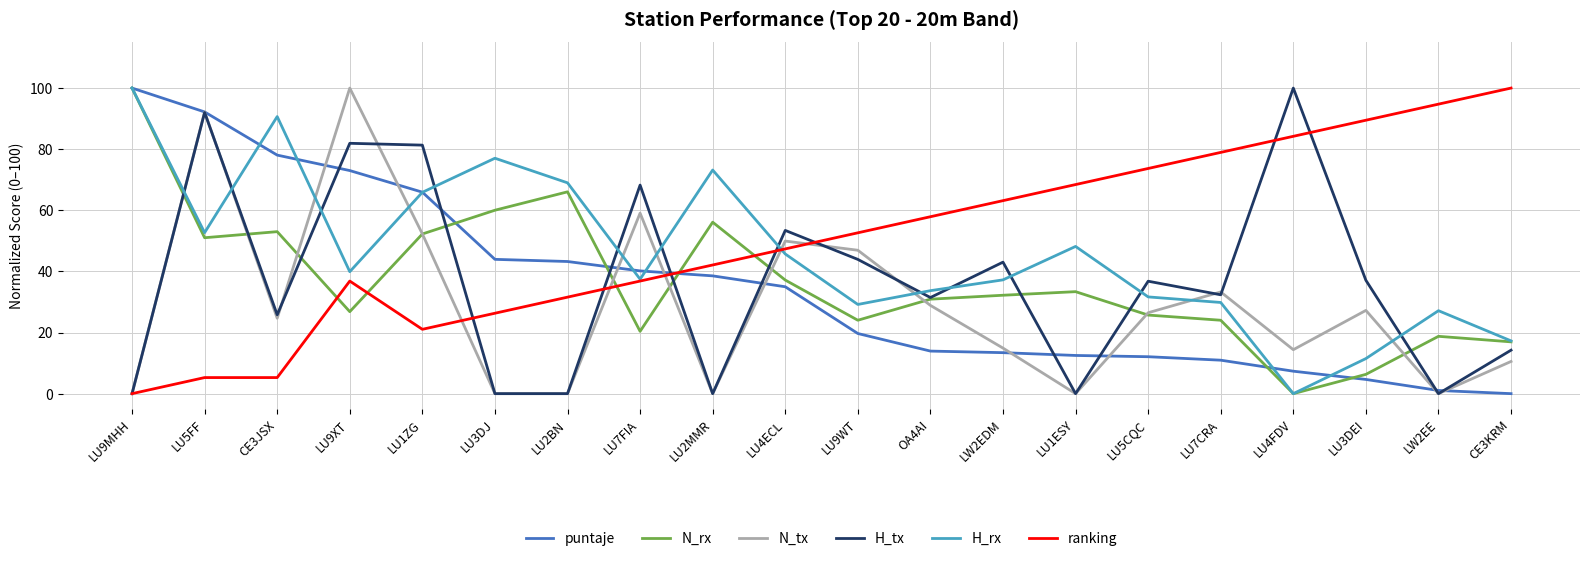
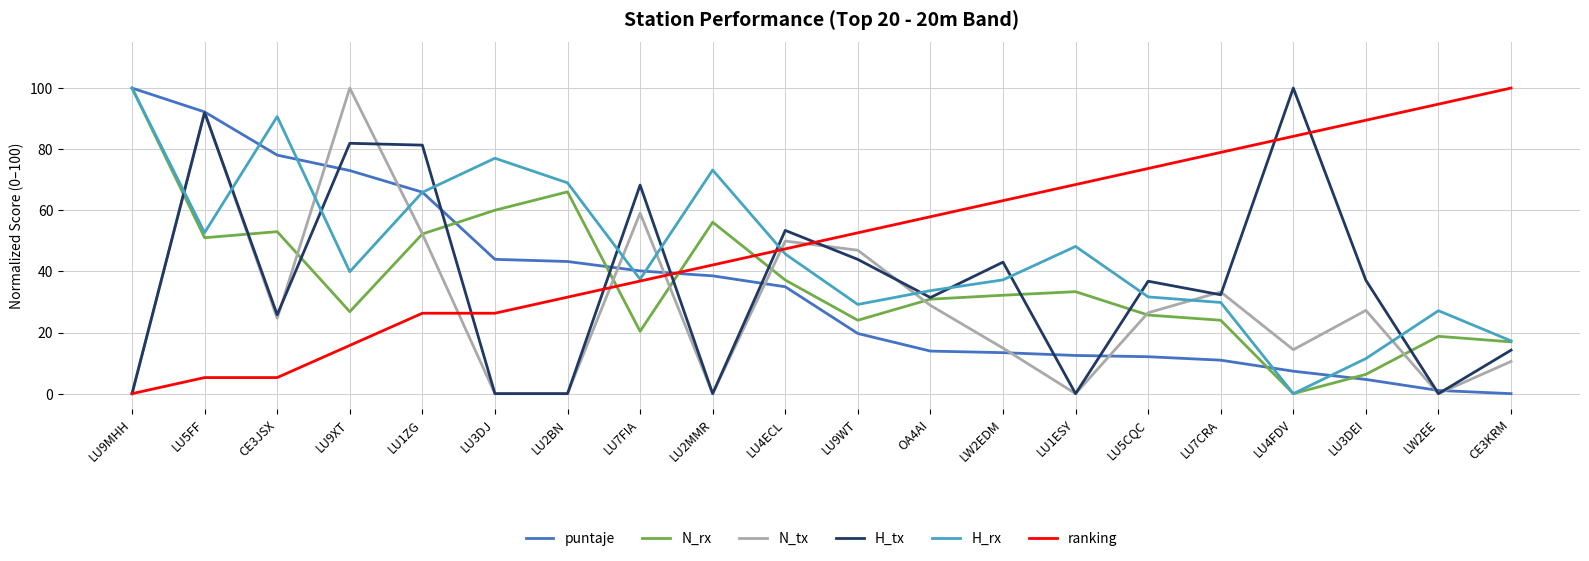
  {
    "N_rx": {
      "LU5FF": 51,
      "CE3JSX": 53,
      "LU9XT": 27,
      "LU3DJ": 60,
      "LU2BN": 66,
      "LU7FIA": 20,
      "LU2MMR": 56,
      "LU4ECL": 37,
      "LU9WT": 24,
      "LW2EDM": 32,
      "LU1ESY": 33,
      "LU7CRA": 24,
      "LU3DEI": 6,
      "LW2EE": 19
    },
    "N_tx": {
      "CE3JSX": 25,
      "LU9XT": 100,
      "LU7FIA": 59,
      "LU4ECL": 50,
      "LU9WT": 47,
      "OA4AI": 29,
      "LW2EDM": 15,
      "LU7CRA": 33,
      "LU4FDV": 14,
      "LU3DEI": 27,
      "CE3KRM": 11
    },
    "H_tx": {
      "CE3JSX": 26,
      "LU9XT": 82,
      "LU1ZG": 81,
      "LU7FIA": 68,
      "LU4ECL": 53,
      "LU9WT": 44,
      "LW2EDM": 43,
      "LU5CQC": 37,
      "LU7CRA": 32,
      "LU4FDV": 100,
      "LU3DEI": 37,
      "CE3KRM": 14
    },
    "ranking": {
      "LU5FF": 5,
      "CE3JSX": 5,
-     "LU9XT": 37,
-     "LU1ZG": 21,
+     "LU9XT": 16,
+     "LU1ZG": 26,
      "LU3DJ": 26,
      "LU2BN": 32,
      "LU2MMR": 42,
      "LU4ECL": 47,
      "LU9WT": 53,
      "OA4AI": 58,
      "LW2EDM": 63,
      "LU1ESY": 68,
      "LU5CQC": 74,
      "LU7CRA": 79,
      "LU4FDV": 84,
      "LU3DEI": 89,
      "LW2EE": 95,
      "CE3KRM": 100
    }
  }
